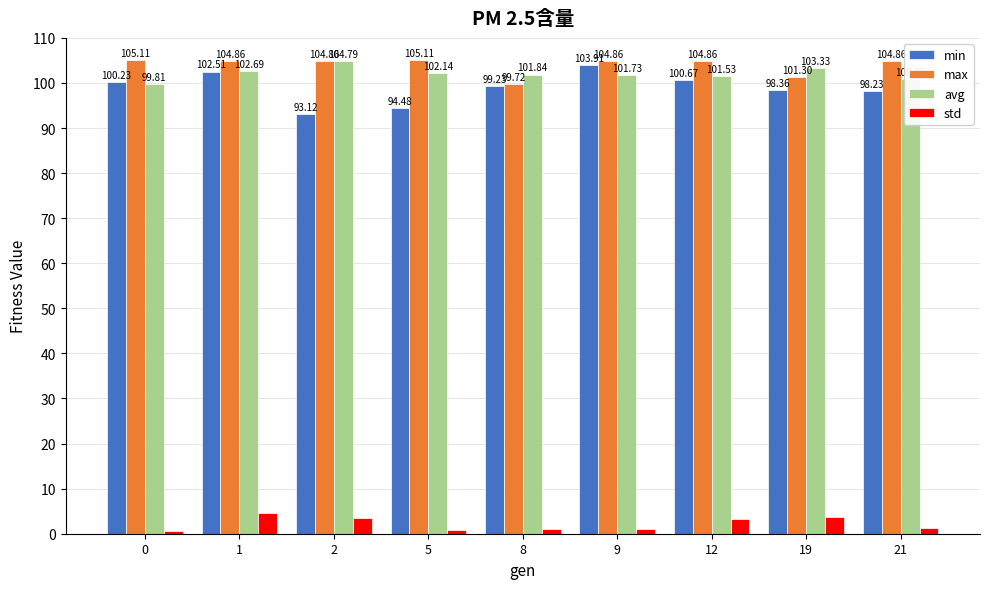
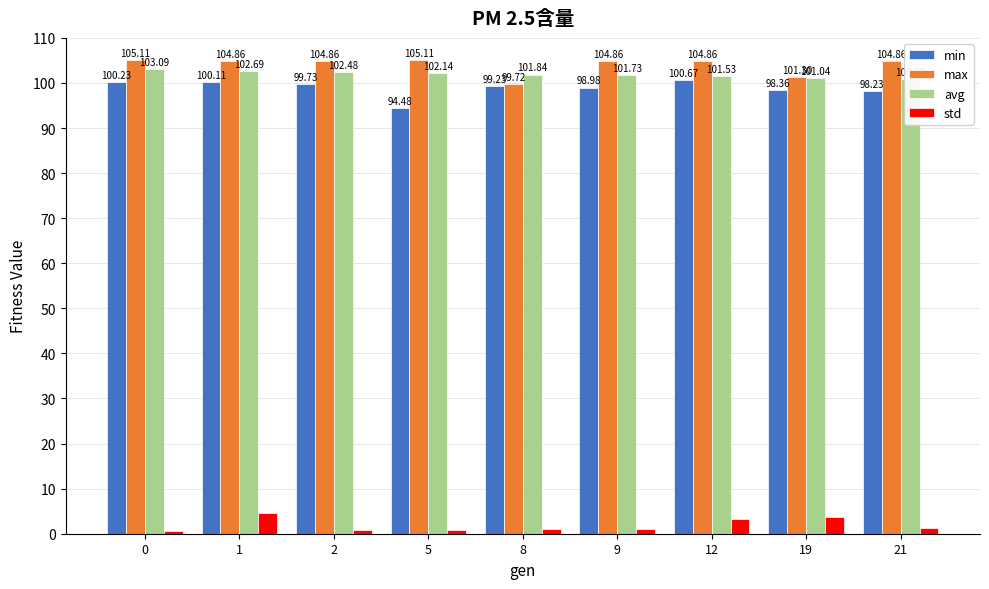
  {
    "min": {
      "0": 100.23,
-     "1": 102.51,
-     "2": 93.12,
+     "1": 100.11,
+     "2": 99.73,
      "5": 94.48,
-     "9": 103.91,
+     "9": 98.98,
      "12": 100.67,
      "19": 98.36,
      "21": 98.23
    },
    "max": {
      "0": 105.11,
      "1": 104.86,
      "5": 105.11,
      "12": 104.86,
      "19": 101.30
    },
    "avg": {
-     "0": 99.81,
+     "0": 103.09,
      "1": 102.69,
-     "2": 104.79,
+     "2": 102.48,
      "5": 102.14,
      "8": 101.84,
      "9": 101.73,
      "12": 101.53,
-     "19": 103.33
+     "19": 101.04
    },
    "std": {
      "0": 1,
      "1": 5,
-     "2": 3,
+     "2": 1,
      "5": 1,
      "8": 1,
      "9": 1,
      "12": 3,
      "19": 4,
      "21": 1
    }
  }
